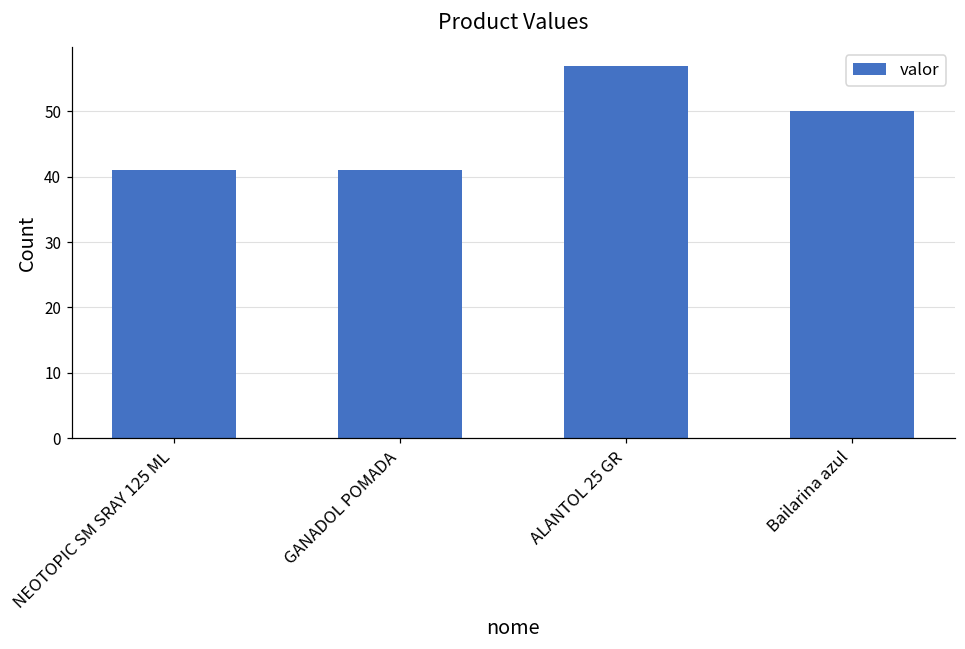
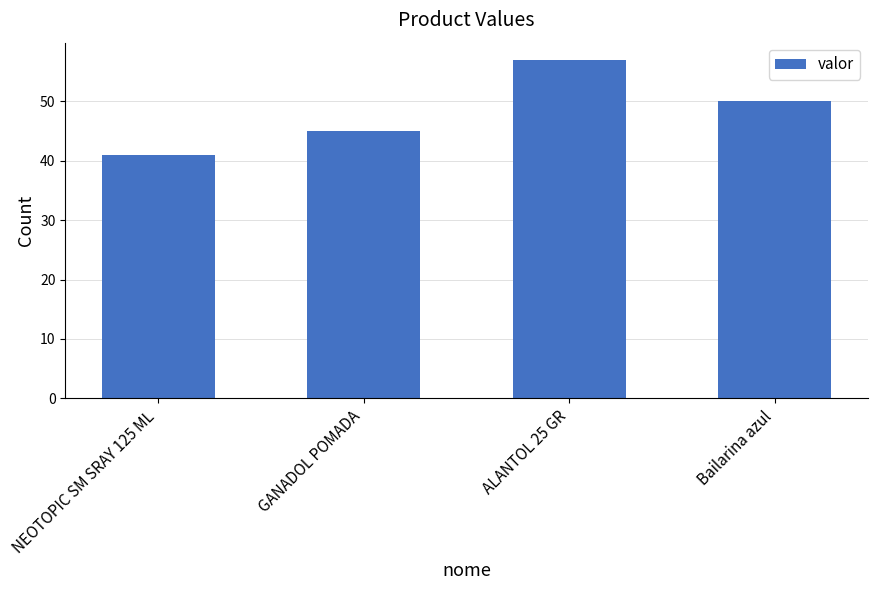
  {
    "NEOTOPIC SM SRAY 125 ML": 41,
-   "GANADOL POMADA": 41,
+   "GANADOL POMADA": 45,
    "ALANTOL 25 GR": 57,
    "Bailarina azul": 50
  }
